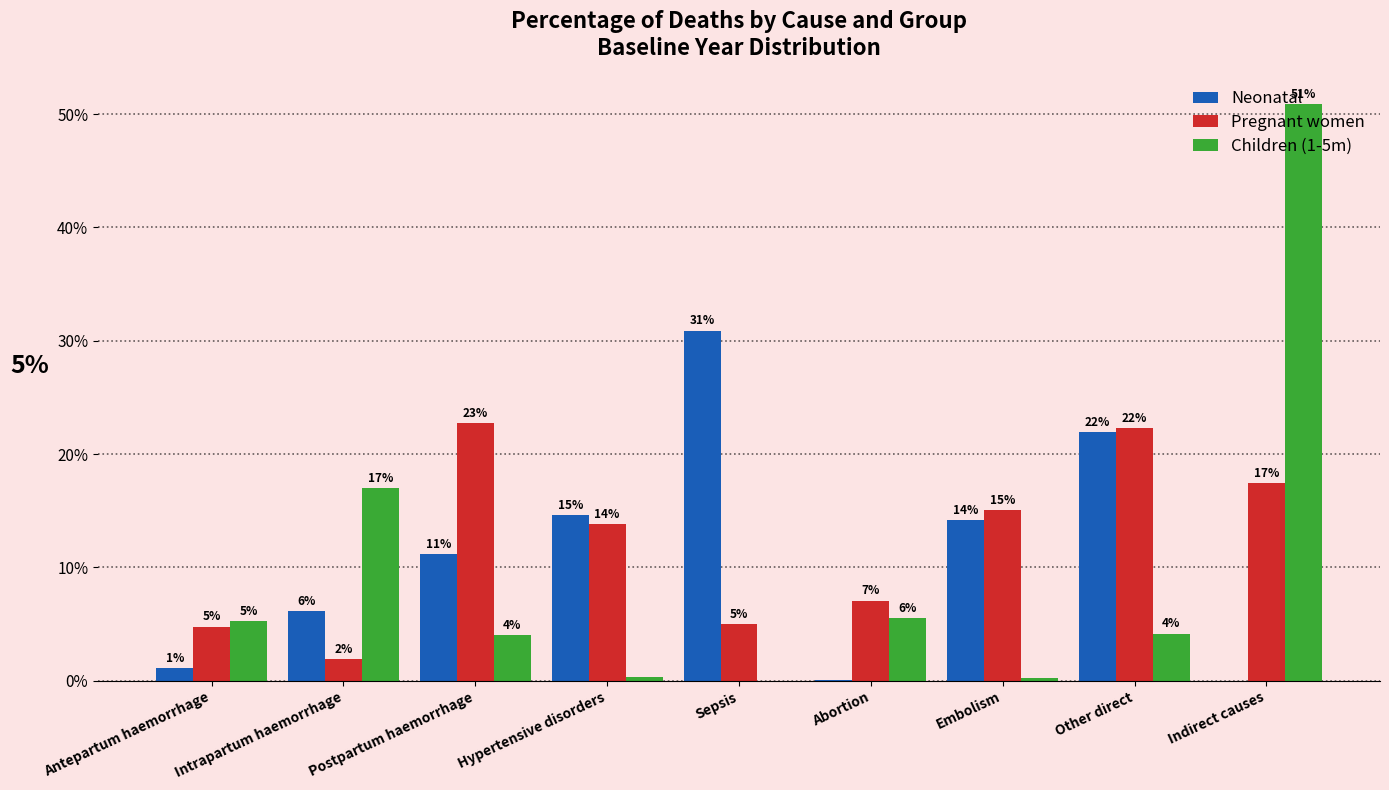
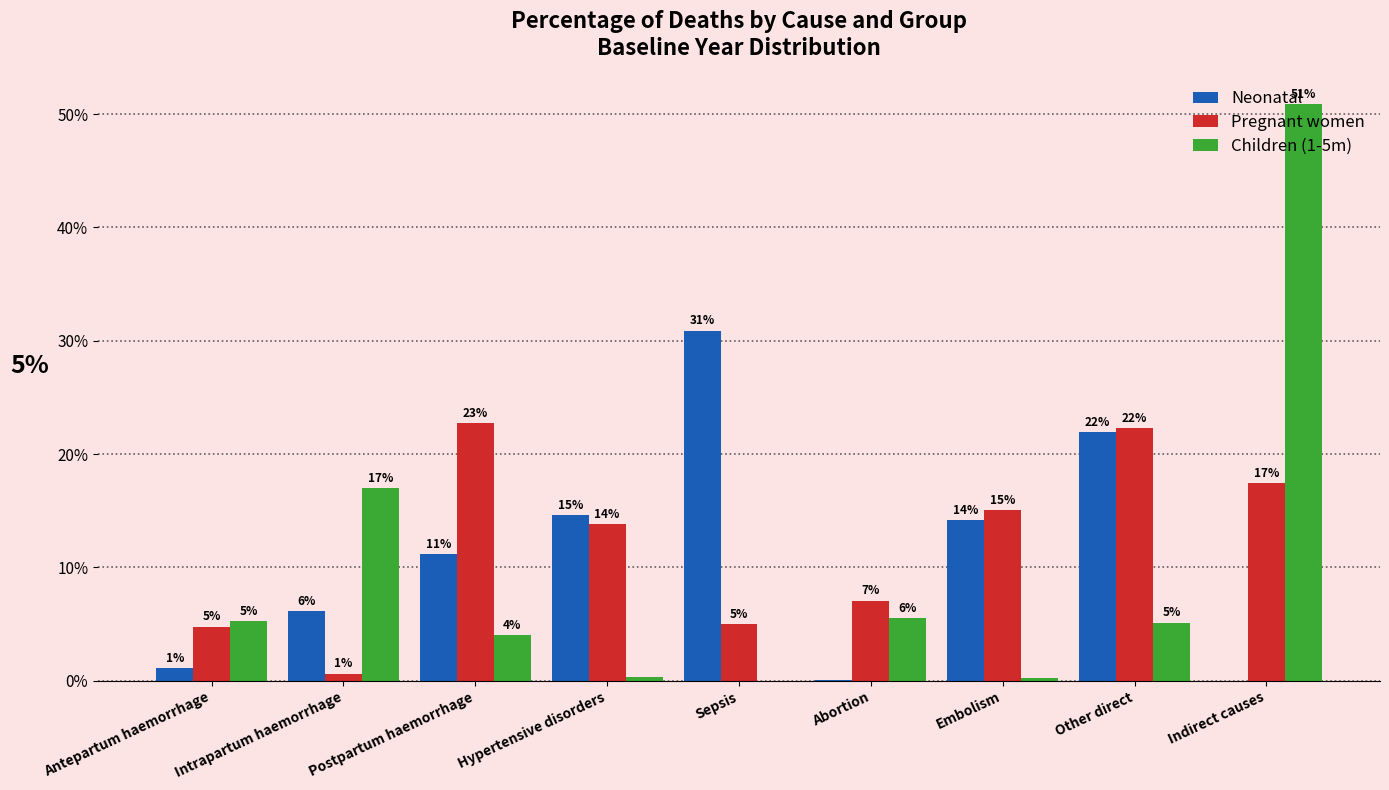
  {
    "Neonatal": {
      "Antepartum haemorrhage": "1%",
      "Intrapartum haemorrhage": "6%",
      "Postpartum haemorrhage": "11%",
      "Hypertensive disorders": "15%",
      "Sepsis": "31%",
      "Embolism": "14%",
      "Other direct": "22%"
    },
    "Pregnant women": {
      "Antepartum haemorrhage": "5%",
-     "Intrapartum haemorrhage": "2%",
+     "Intrapartum haemorrhage": "1%",
      "Postpartum haemorrhage": "23%",
      "Hypertensive disorders": "14%",
      "Sepsis": "5%",
      "Abortion": "7%",
      "Embolism": "15%",
      "Other direct": "22%",
      "Indirect causes": "17%"
    },
    "Children (1-5m)": {
      "Antepartum haemorrhage": "5%",
      "Intrapartum haemorrhage": "17%",
      "Postpartum haemorrhage": "4%",
      "Abortion": "6%",
-     "Other direct": "4%",
+     "Other direct": "5%",
      "Indirect causes": "51%"
    }
  }
